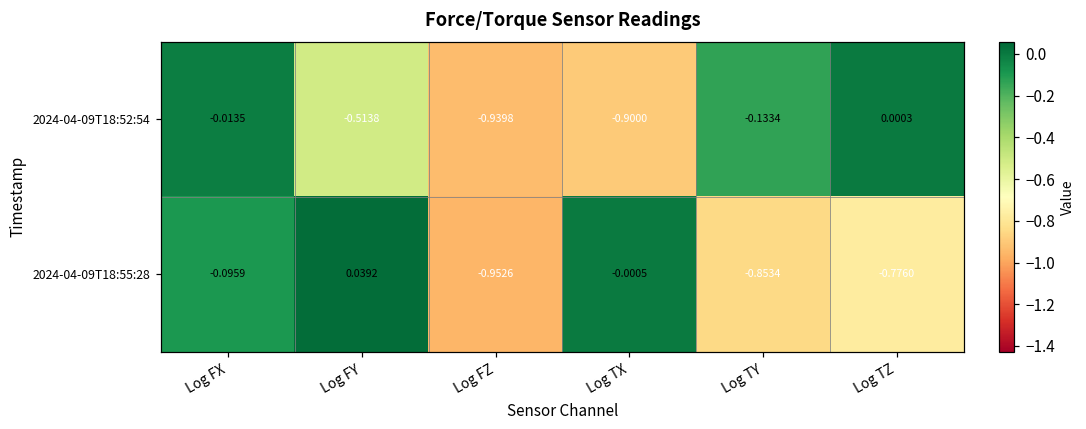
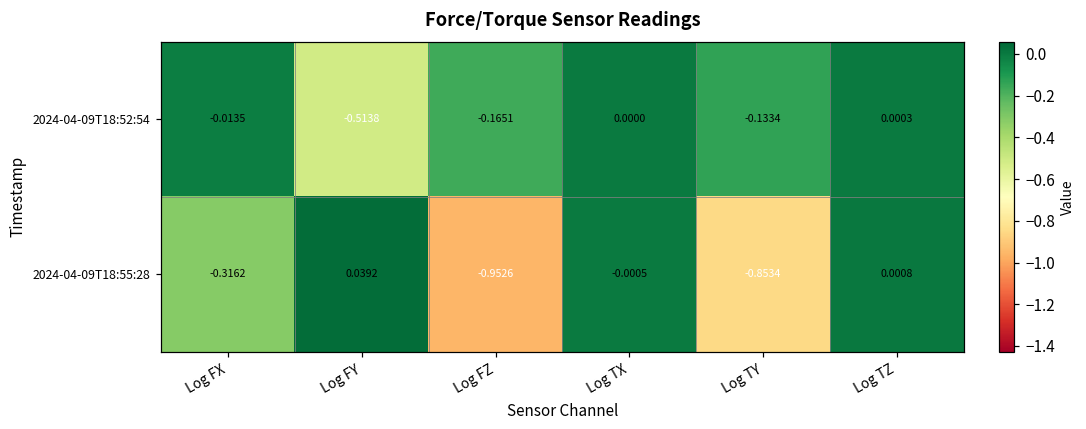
  {
    "2024-04-09T18:52:54": {
      "Log FX": -0.0135,
      "Log FY": -0.5138,
-     "Log FZ": -0.9398,
-     "Log TX": -0.9000,
+     "Log FZ": -0.1651,
+     "Log TX": 0.0000,
      "Log TY": -0.1334,
      "Log TZ": 0.0003
    },
    "2024-04-09T18:55:28": {
-     "Log FX": -0.0959,
+     "Log FX": -0.3162,
      "Log FY": 0.0392,
      "Log FZ": -0.9526,
      "Log TX": -0.0005,
      "Log TY": -0.8534,
-     "Log TZ": -0.7760
+     "Log TZ": 0.0008
    }
  }
